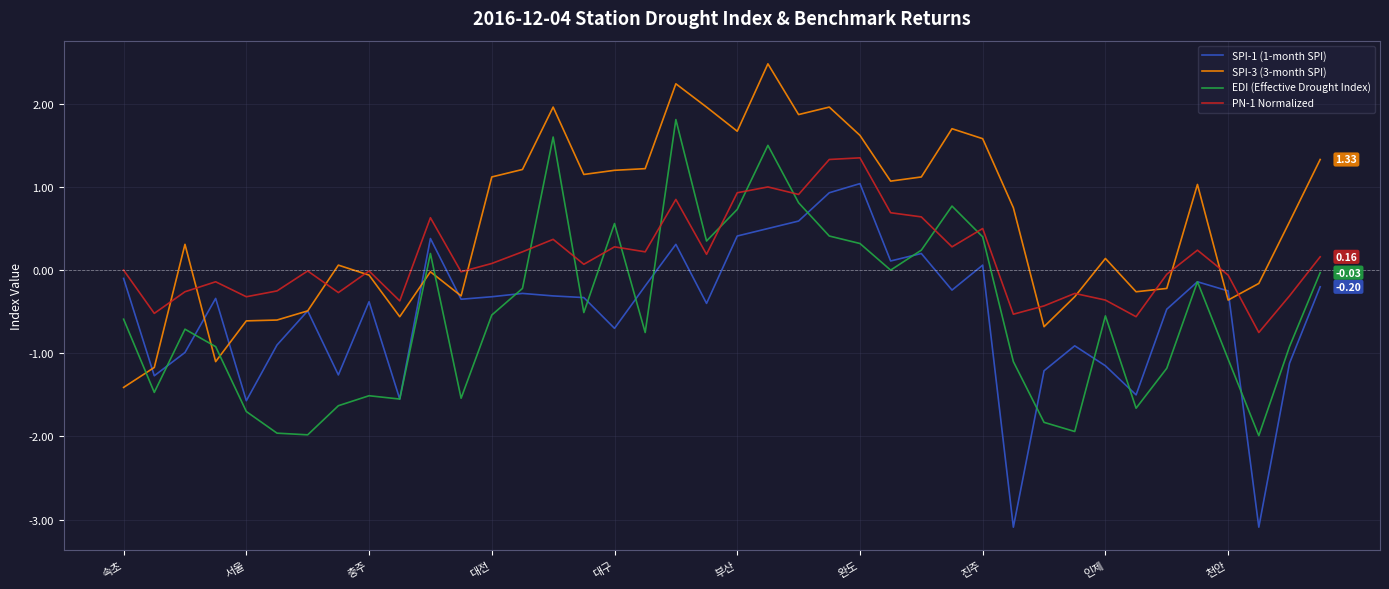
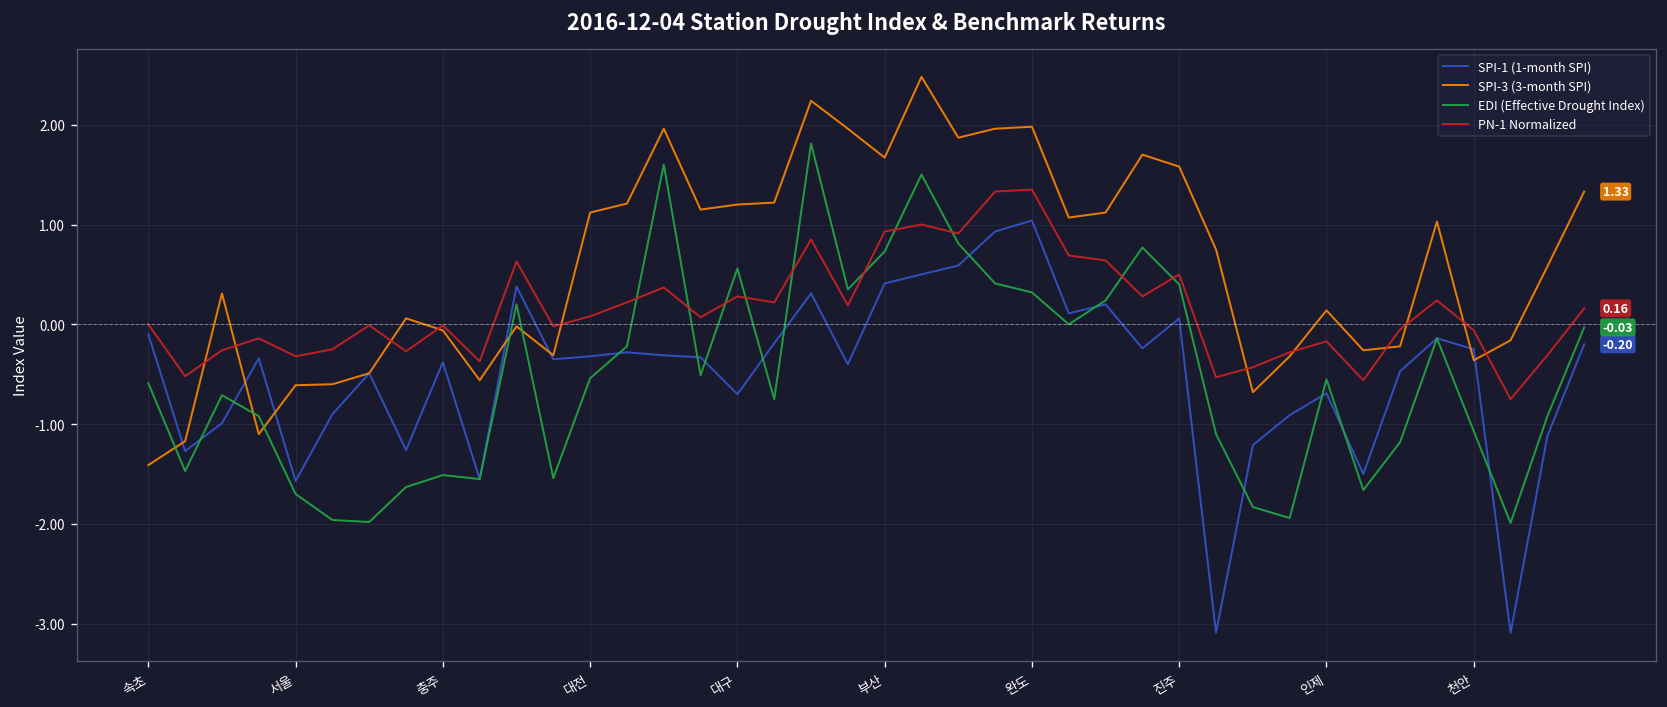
  {
    "SPI-1 (1-month SPI)": {
      "속초": -0.1,
      "서울": -1.6,
      "충주": -0.4,
      "대전": -0.3,
      "대구": -0.7,
      "부산": 0.4,
      "완도": 1.0,
      "진주": 0.1,
-     "인제": -1.2,
+     "인제": -0.7,
      "천안": -0.3
    },
    "SPI-3 (3-month SPI)": {
      "속초": -1.4,
      "서울": -0.6,
      "충주": -0.1,
      "대전": 1.1,
      "대구": 1.2,
      "부산": 1.7,
-     "완도": 1.6,
+     "완도": 2.0,
      "진주": 1.6,
      "인제": 0.1,
      "천안": -0.4
    },
    "EDI (Effective Drought Index)": {
      "속초": -0.6,
      "서울": -1.7,
      "충주": -1.5,
      "대전": -0.5,
      "대구": 0.6,
      "부산": 0.7,
      "완도": 0.3,
      "진주": 0.4,
      "인제": -0.6,
      "천안": -1.1
    },
    "PN-1 Normalized": {
      "속초": 0.0,
      "서울": -0.3,
      "충주": 0.0,
      "대전": 0.1,
      "대구": 0.3,
      "부산": 0.9,
      "완도": 1.4,
      "진주": 0.5,
-     "인제": -0.4,
+     "인제": -0.2,
      "천안": -0.1
    }
  }
